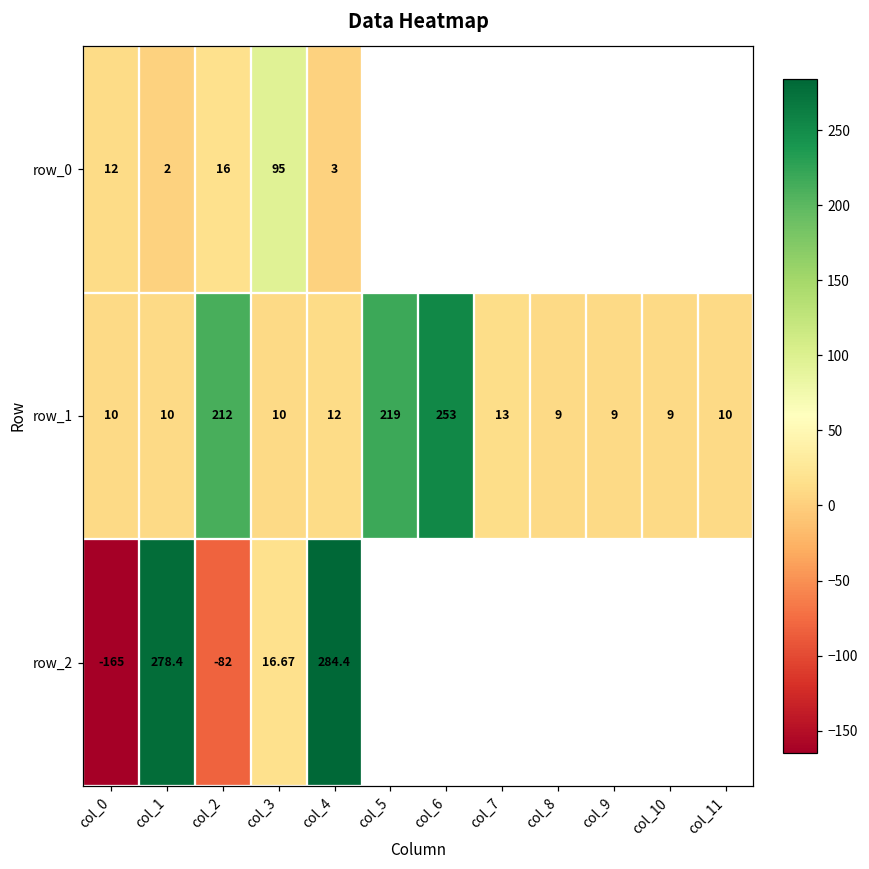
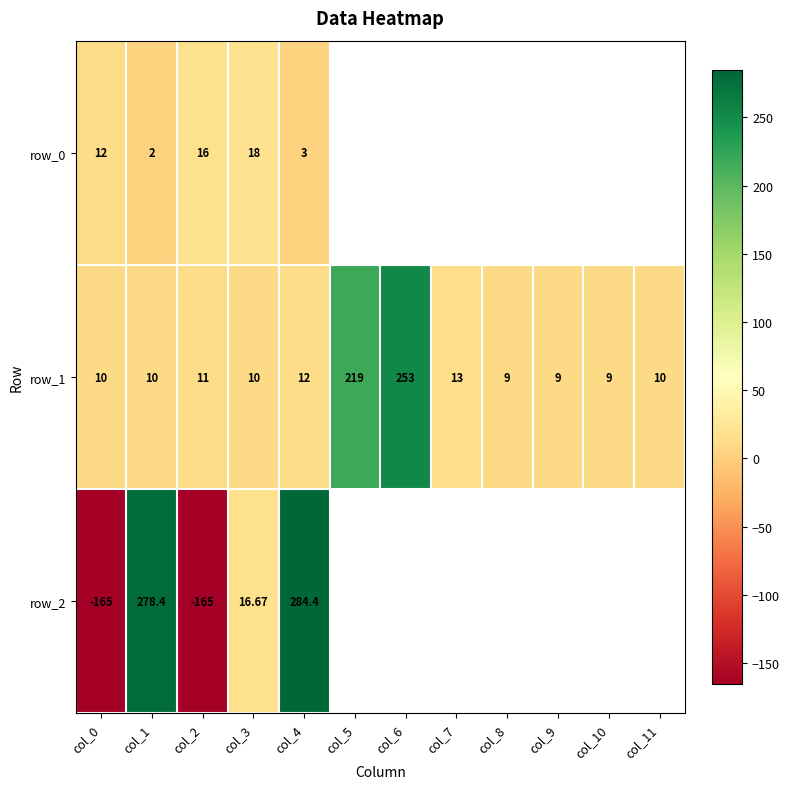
  {
    "row_0": {
      "col_0": 12,
      "col_1": 2,
      "col_2": 16,
-     "col_3": 95,
+     "col_3": 18,
      "col_4": 3
    },
    "row_1": {
      "col_0": 10,
      "col_1": 10,
-     "col_2": 212,
+     "col_2": 11,
      "col_3": 10,
      "col_4": 12,
      "col_5": 219,
      "col_6": 253,
      "col_7": 13,
      "col_8": 9,
      "col_9": 9,
      "col_10": 9,
      "col_11": 10
    },
    "row_2": {
      "col_0": -165,
      "col_1": 278.4,
-     "col_2": -82,
+     "col_2": -165,
      "col_3": 16.67,
      "col_4": 284.4
    }
  }
